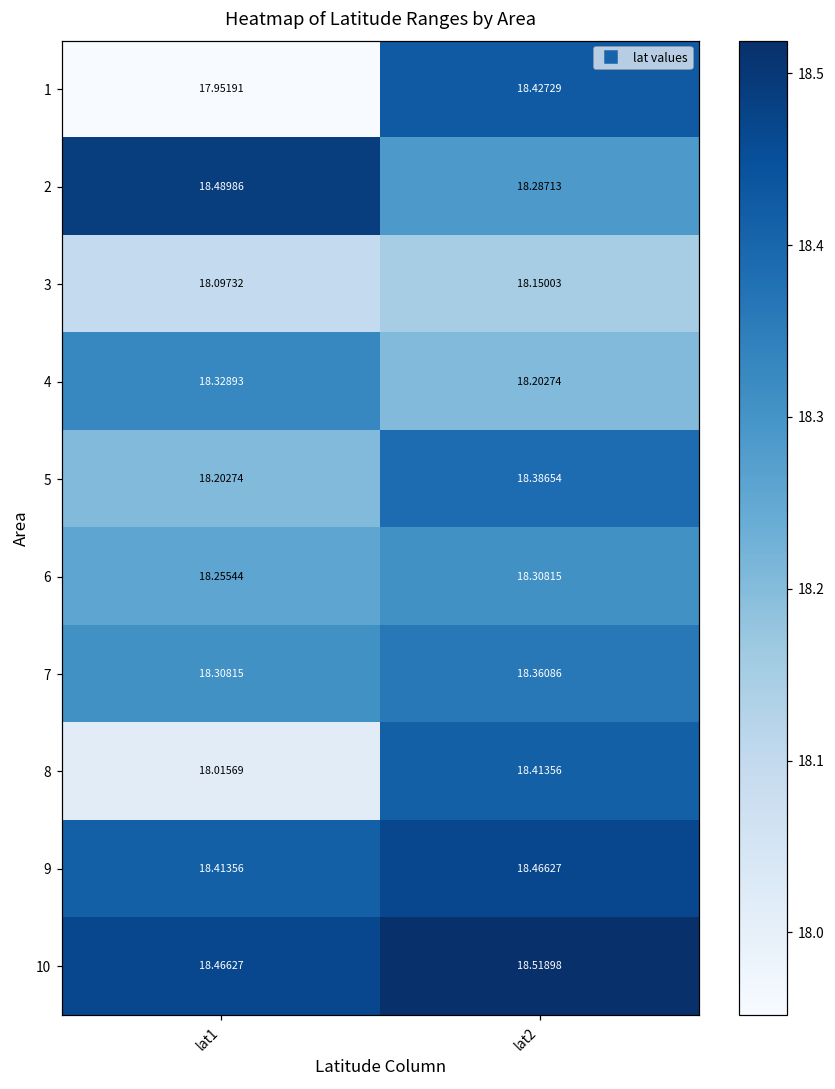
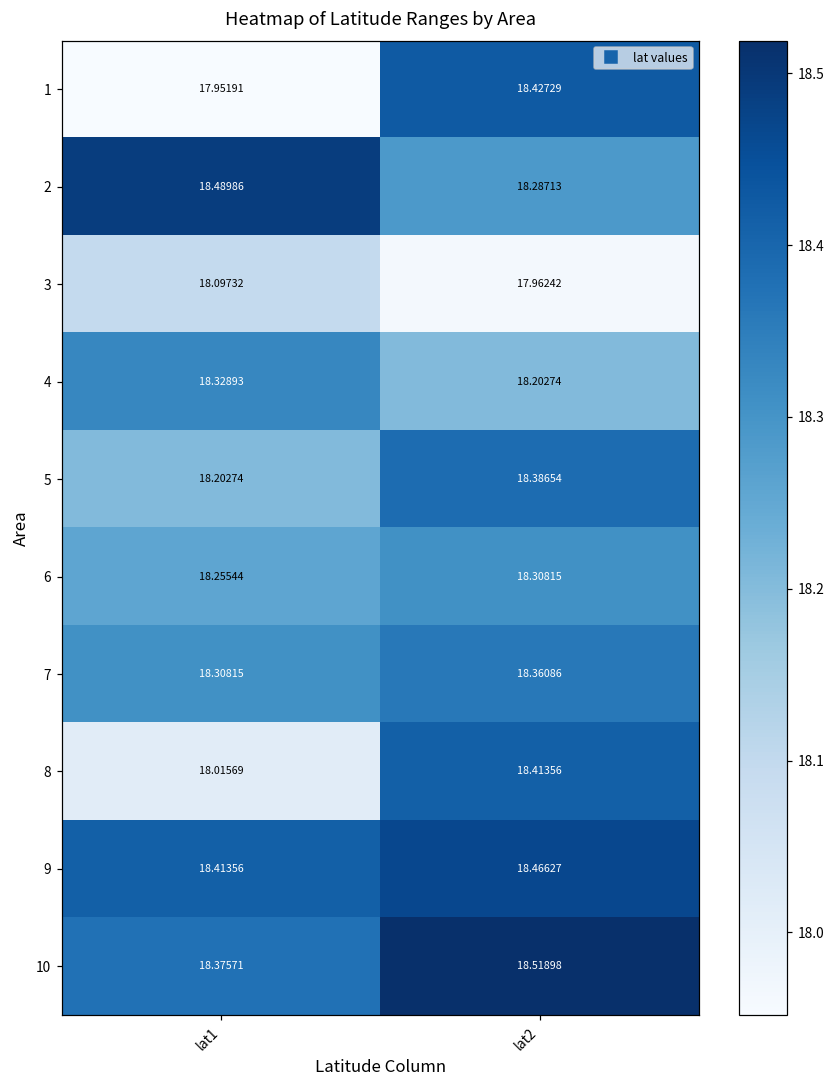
  {
    "1": {
      "lat1": 17.95191,
      "lat2": 18.42729
    },
    "2": {
      "lat1": 18.48986,
      "lat2": 18.28713
    },
    "3": {
      "lat1": 18.09732,
-     "lat2": 18.15003
+     "lat2": 17.96242
    },
    "4": {
      "lat1": 18.32893,
      "lat2": 18.20274
    },
    "5": {
      "lat1": 18.20274,
      "lat2": 18.38654
    },
    "6": {
      "lat1": 18.25544,
      "lat2": 18.30815
    },
    "7": {
      "lat1": 18.30815,
      "lat2": 18.36086
    },
    "8": {
      "lat1": 18.01569,
      "lat2": 18.41356
    },
    "9": {
      "lat1": 18.41356,
      "lat2": 18.46627
    },
    "10": {
-     "lat1": 18.46627,
+     "lat1": 18.37571,
      "lat2": 18.51898
    }
  }
